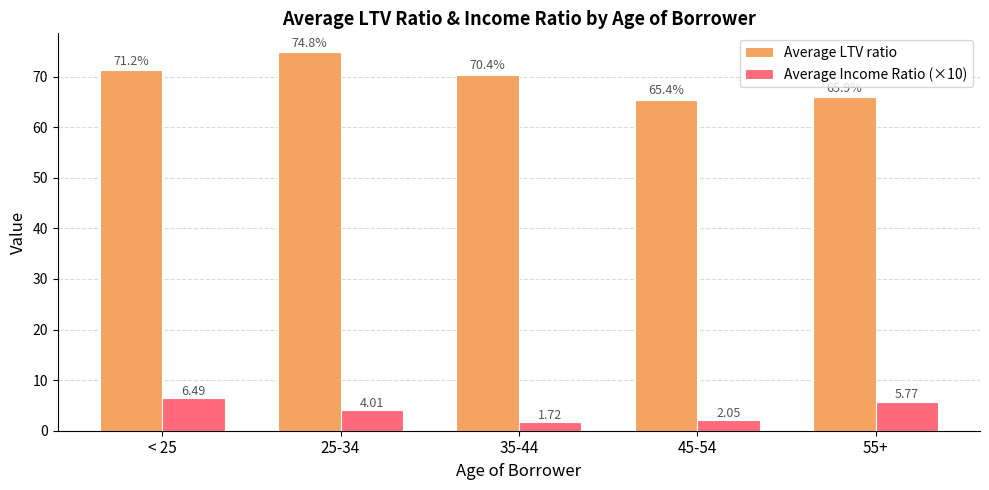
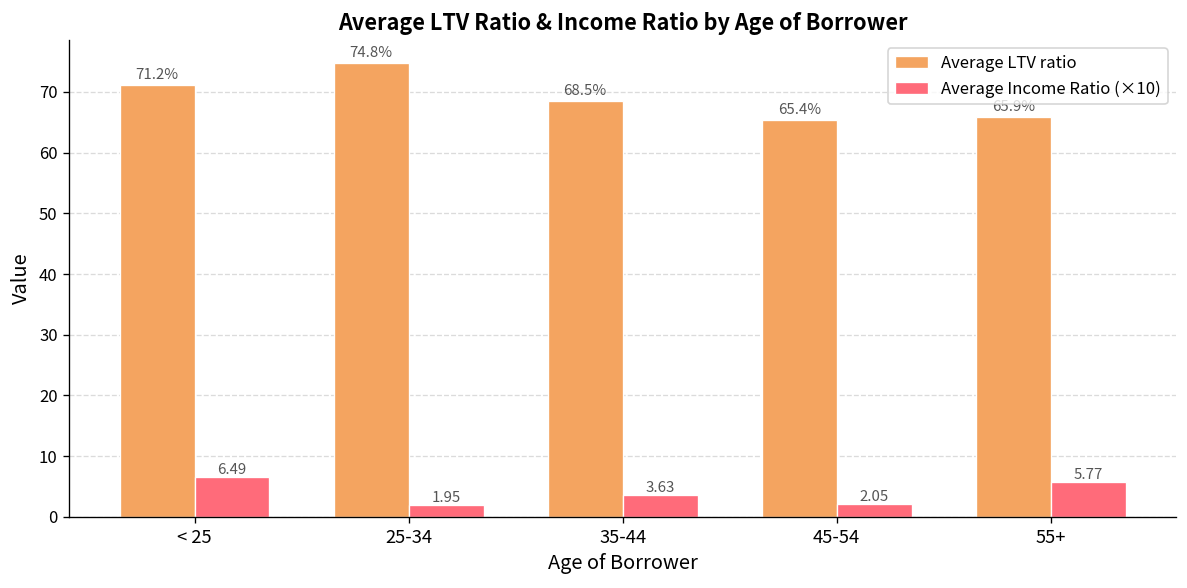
  {
    "Average LTV ratio": {
      "< 25": "71.2%",
      "25-34": "74.8%",
-     "35-44": "70.4%",
+     "35-44": "68.5%",
      "45-54": "65.4%"
    },
    "Average Income Ratio (×10)": {
      "< 25": "6.49",
-     "25-34": "4.01",
-     "35-44": "1.72",
+     "25-34": "1.95",
+     "35-44": "3.63",
      "45-54": "2.05",
      "55+": "5.77"
    }
  }
